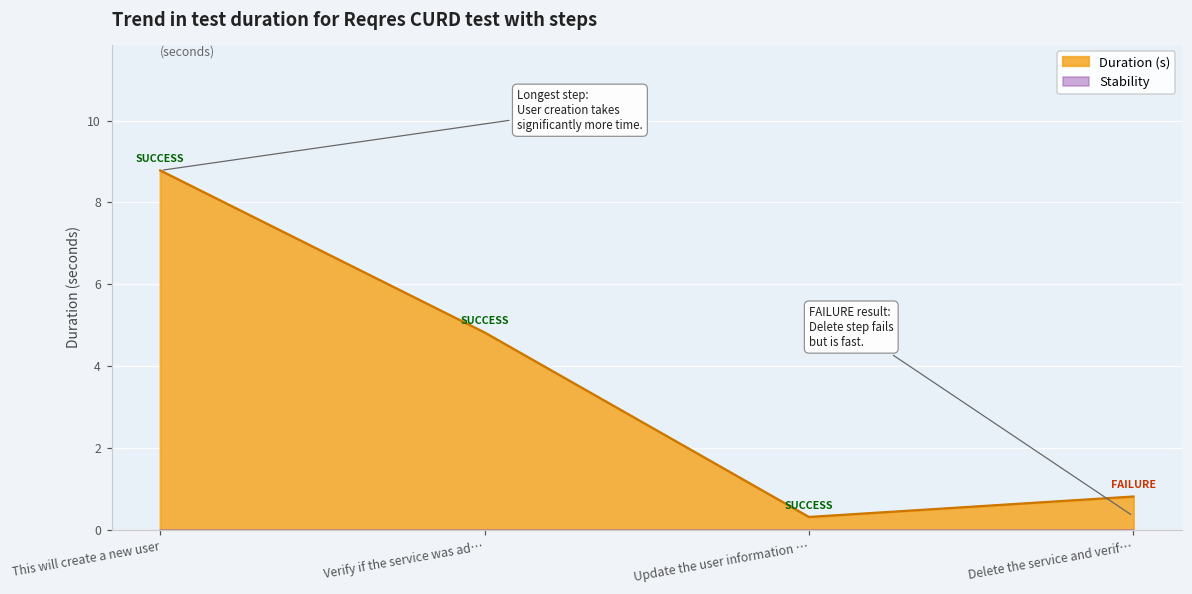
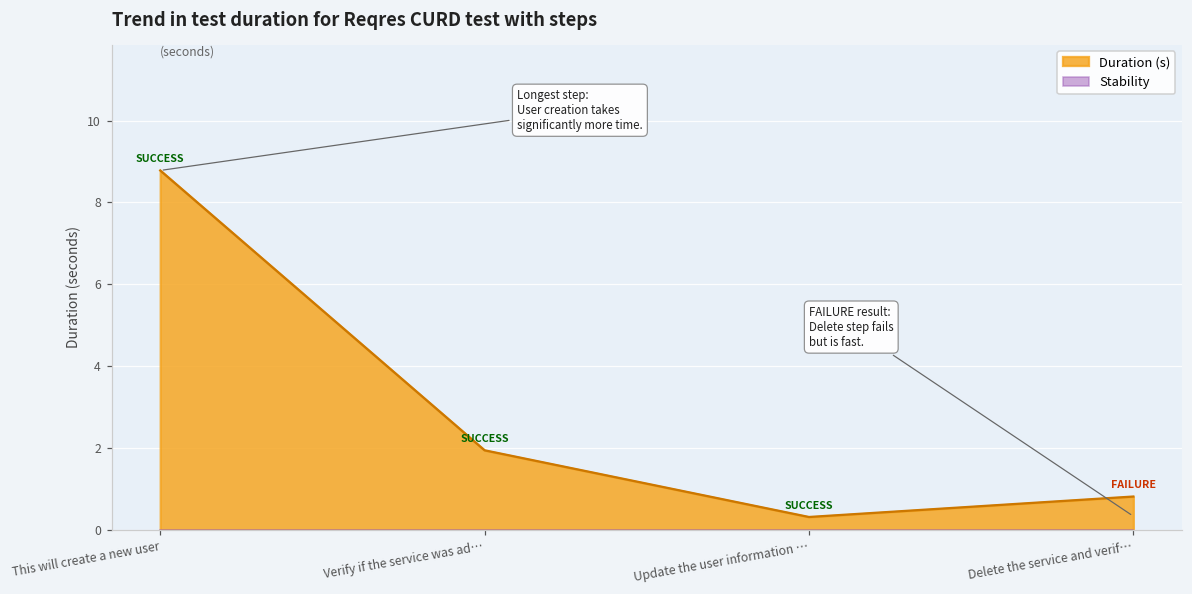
  {
    "Duration (s)": {
      "This will create a new user": 8.8,
-     "Verify if the service was ad…": 4.8,
+     "Verify if the service was ad…": 1.9,
      "Update the user information …": 0.3,
      "Delete the service and verif…": 0.8
    },
    "Stability": {
      "This will create a new user": 0.0,
      "Verify if the service was ad…": 0.0,
      "Update the user information …": 0.0,
      "Delete the service and verif…": 0.0
    }
  }
